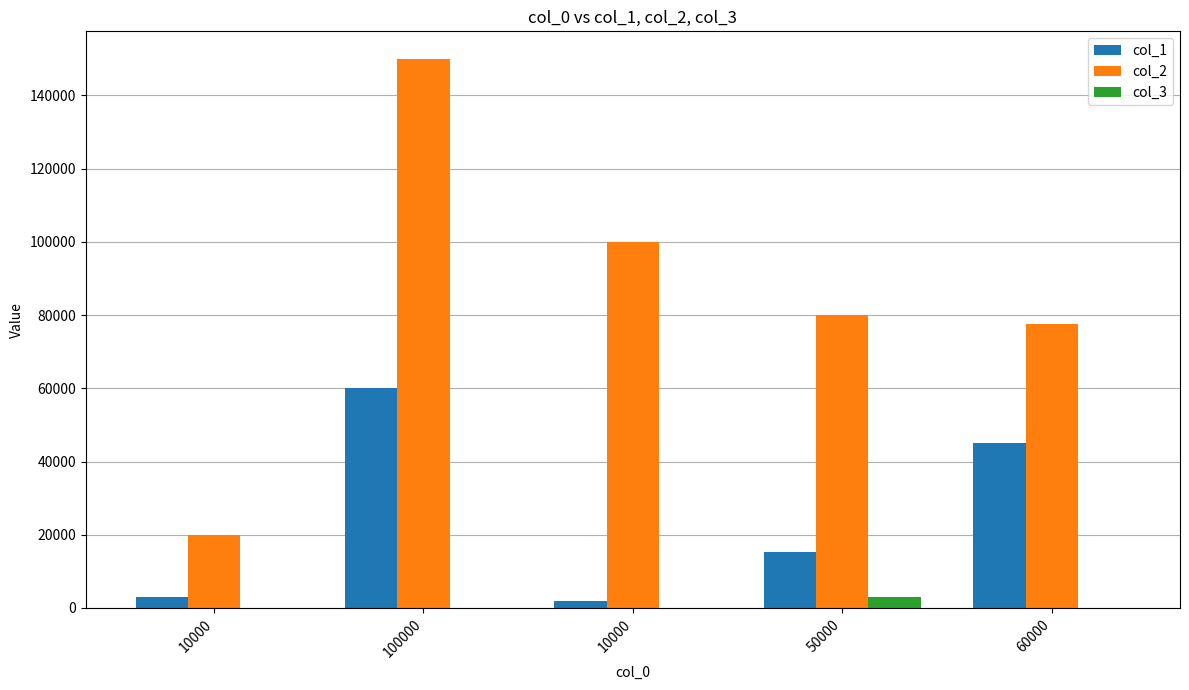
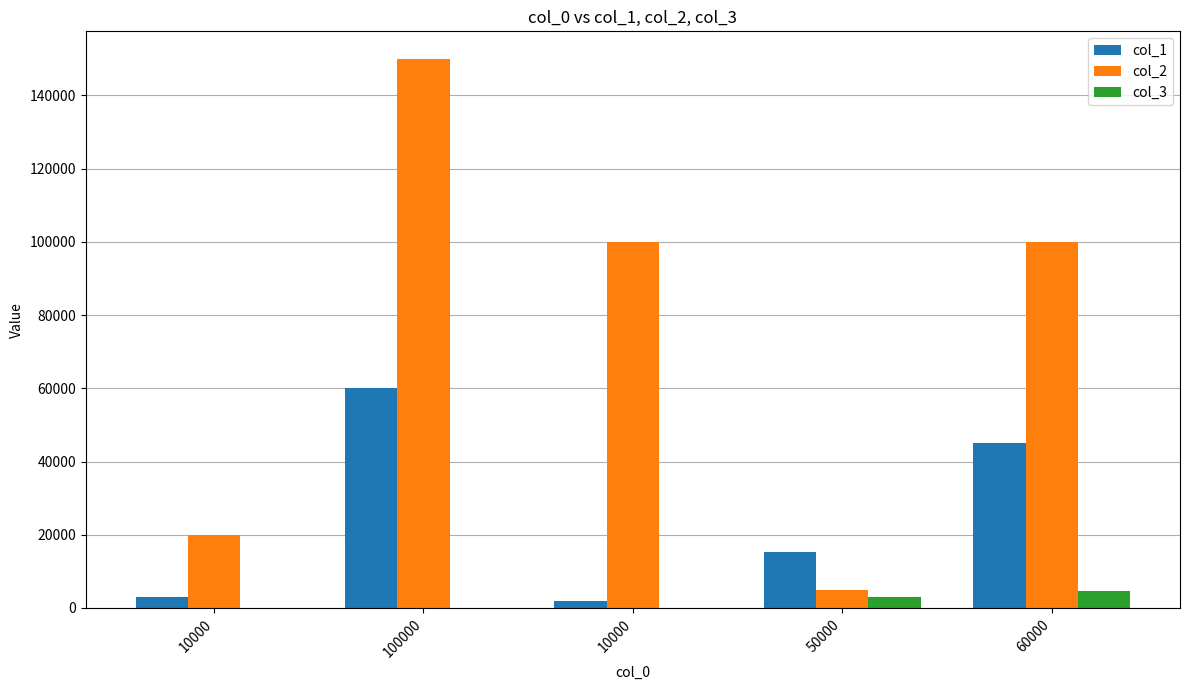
  {
    "col_1": {
      "100000": 60000,
      "50000": 15000,
      "60000": 45000
    },
    "col_2": {
      "100000": 150000,
-     "50000": 80000,
-     "60000": 78000
+     "50000": 5000,
+     "60000": 100000
    },
    "col_3": {
      "50000": 3000,
-     "60000": 0
+     "60000": 5000
    }
  }
